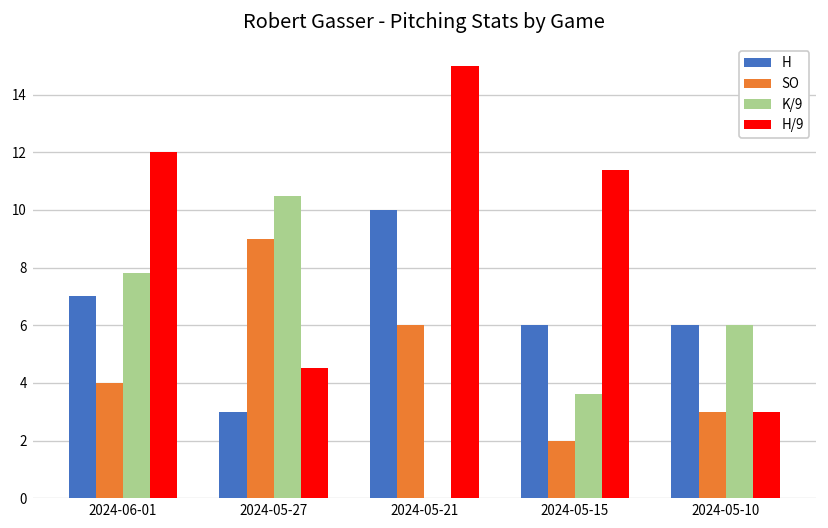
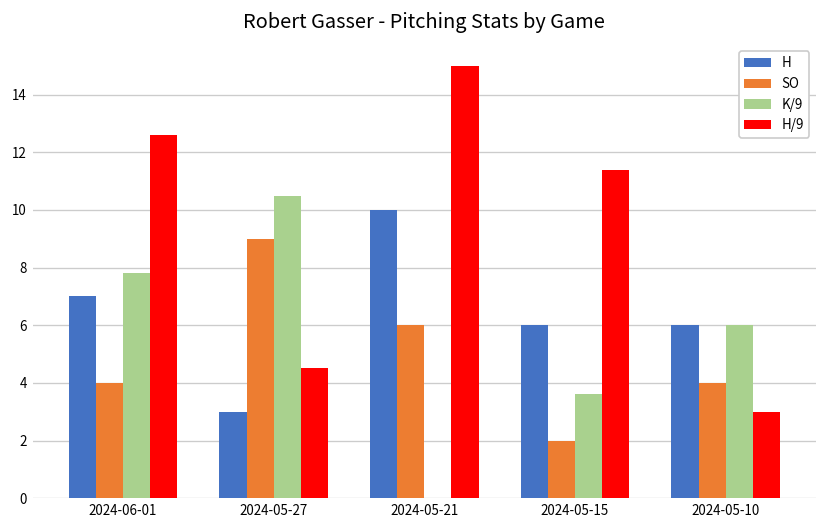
  {
    "H": {
      "2024-06-01": 7.0,
      "2024-05-27": 3.0,
      "2024-05-21": 10.0,
      "2024-05-15": 6.0,
      "2024-05-10": 6.0
    },
    "SO": {
      "2024-06-01": 4,
      "2024-05-27": 9,
      "2024-05-21": 6,
      "2024-05-15": 2,
-     "2024-05-10": 3
+     "2024-05-10": 4
    },
    "K/9": {
      "2024-06-01": 7.8,
      "2024-05-27": 10.5,
      "2024-05-21": 0.0,
      "2024-05-15": 3.6,
      "2024-05-10": 6.0
    },
    "H/9": {
-     "2024-06-01": 12.0,
+     "2024-06-01": 12.6,
      "2024-05-27": 4.5,
      "2024-05-21": 15.0,
      "2024-05-15": 11.4,
      "2024-05-10": 3.0
    }
  }
